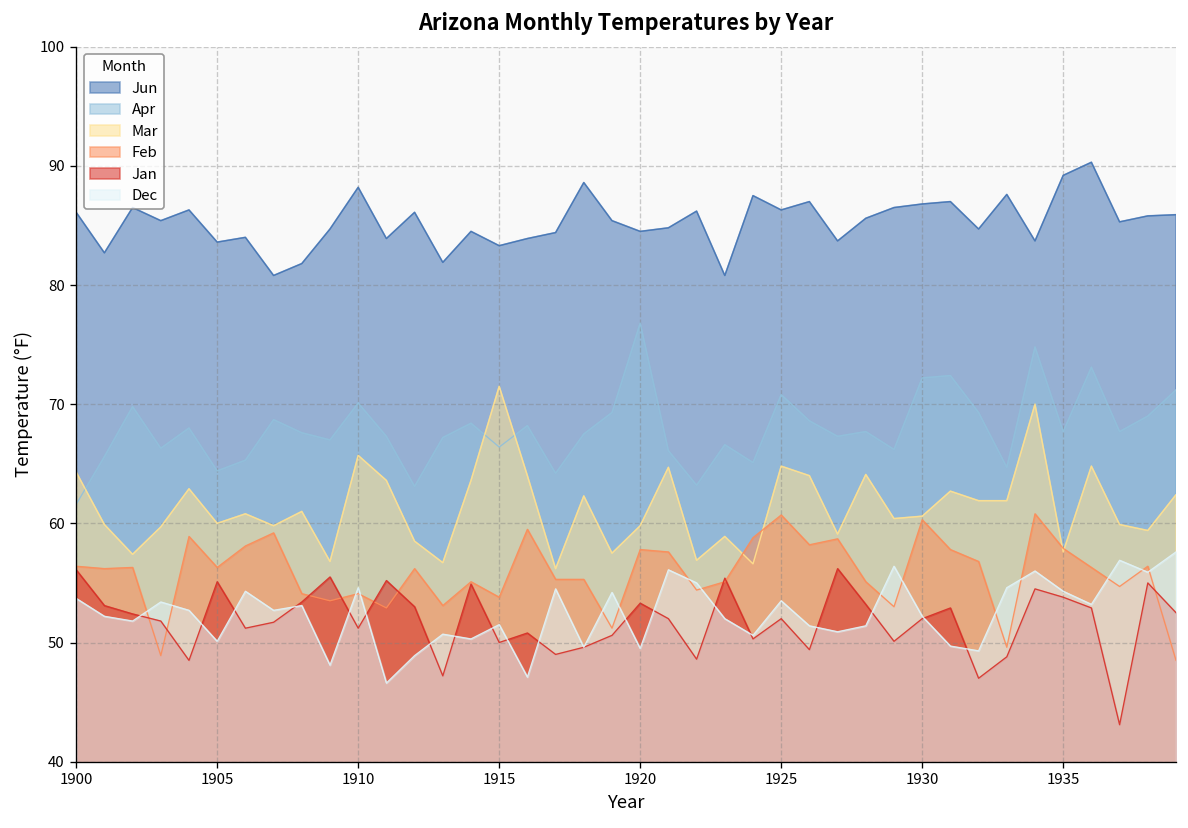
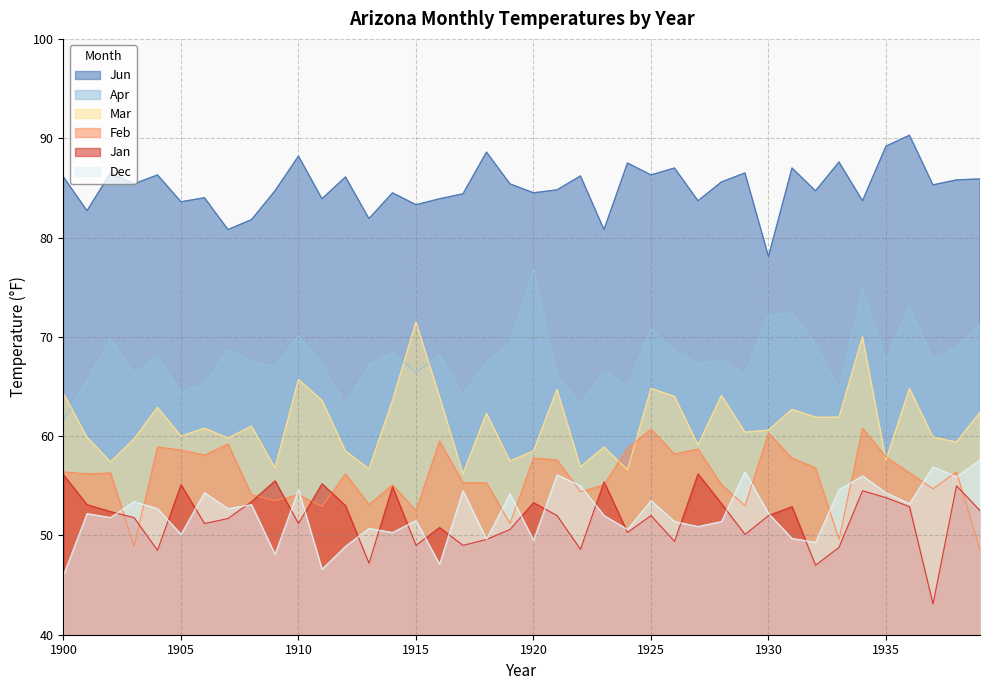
  {
    "Jun": {
      "1900": 86,
      "1905": 84,
      "1910": 88,
      "1915": 83,
      "1920": 85,
      "1925": 86,
-     "1930": 87,
+     "1930": 78,
      "1935": 89
    },
    "Apr": {
      "1900": 62,
      "1905": 64,
      "1910": 70,
      "1915": 66,
      "1920": 77,
      "1925": 71,
      "1930": 72,
      "1935": 68
    },
    "Mar": {
      "1900": 64,
      "1905": 60,
      "1910": 66,
      "1915": 72,
-     "1920": 60,
+     "1920": 59,
      "1925": 65,
      "1930": 61,
      "1935": 58
    },
    "Feb": {
      "1900": 56,
-     "1905": 56,
+     "1905": 59,
      "1910": 54,
-     "1915": 54,
+     "1915": 53,
      "1920": 58,
      "1925": 61,
      "1930": 60,
      "1935": 58
    },
    "Jan": {
      "1900": 56,
      "1905": 55,
      "1910": 51,
-     "1915": 50,
+     "1915": 49,
      "1920": 53,
      "1925": 52,
      "1935": 54
    },
    "Dec": {
-     "1900": 54,
+     "1900": 46,
      "1905": 50,
      "1910": 55,
      "1915": 52,
      "1920": 50,
      "1925": 54,
      "1935": 54
    }
  }
